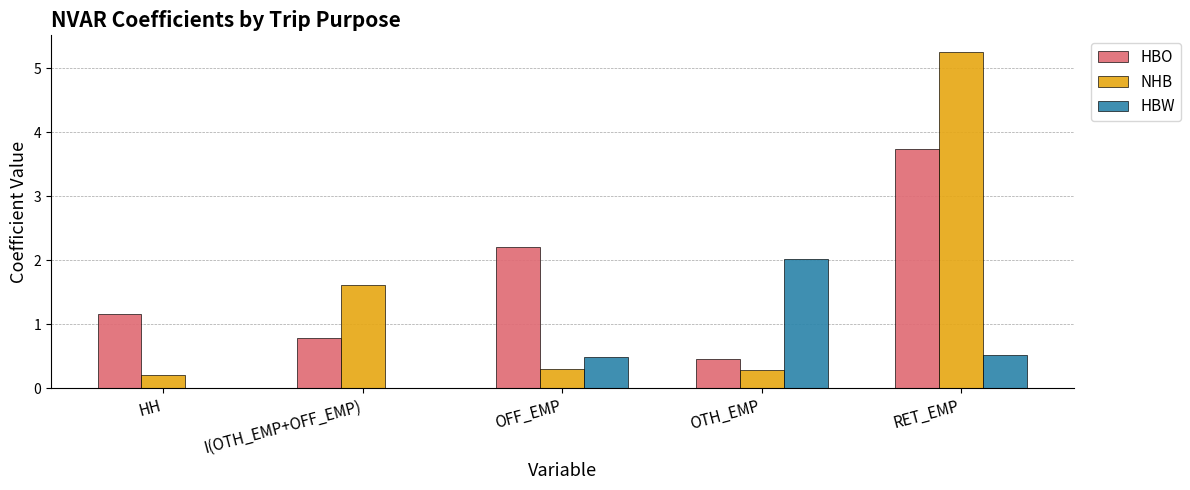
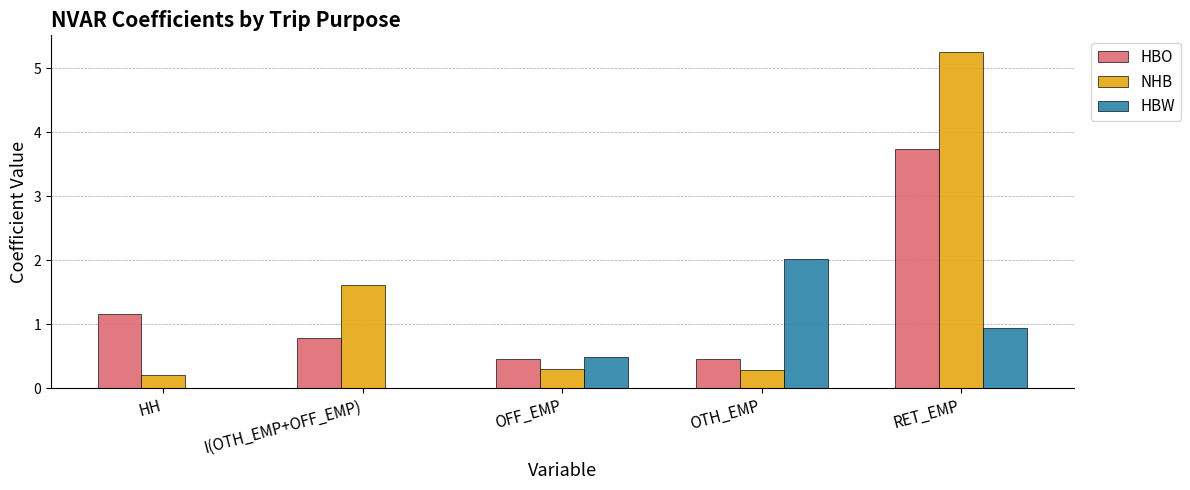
  {
    "HBO": {
      "HH": 1.2,
      "I(OTH_EMP+OFF_EMP)": 0.8,
-     "OFF_EMP": 2.2,
+     "OFF_EMP": 0.5,
      "OTH_EMP": 0.5,
      "RET_EMP": 3.7
    },
    "NHB": {
      "HH": 0.2,
      "I(OTH_EMP+OFF_EMP)": 1.6,
      "OFF_EMP": 0.3,
      "OTH_EMP": 0.3,
      "RET_EMP": 5.3
    },
    "HBW": {
      "HH": 0.0,
      "I(OTH_EMP+OFF_EMP)": 0.0,
      "OFF_EMP": 0.5,
      "OTH_EMP": 2.0,
-     "RET_EMP": 0.5
+     "RET_EMP": 0.9
    }
  }
